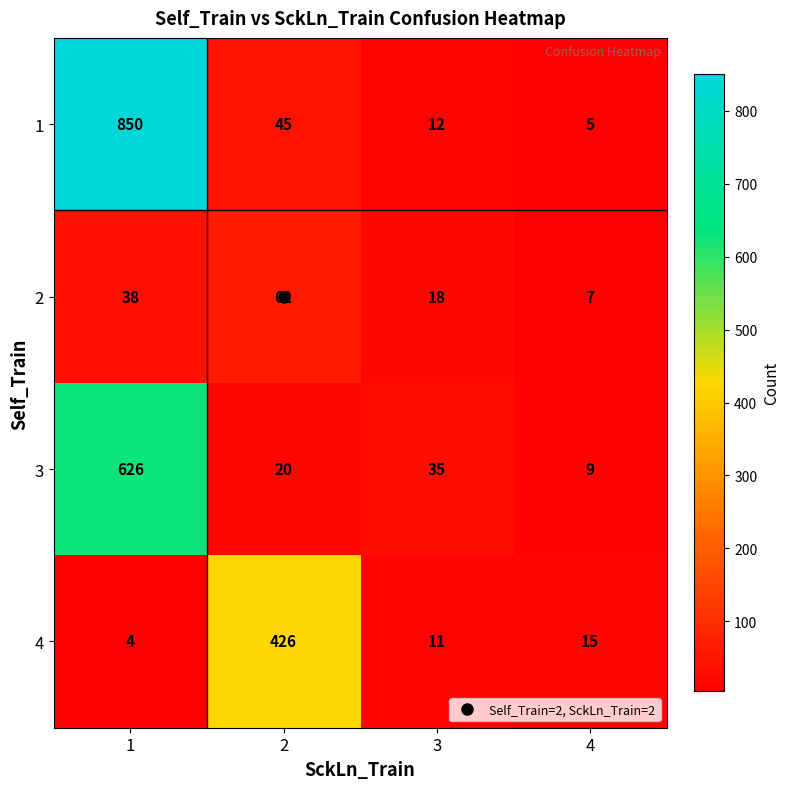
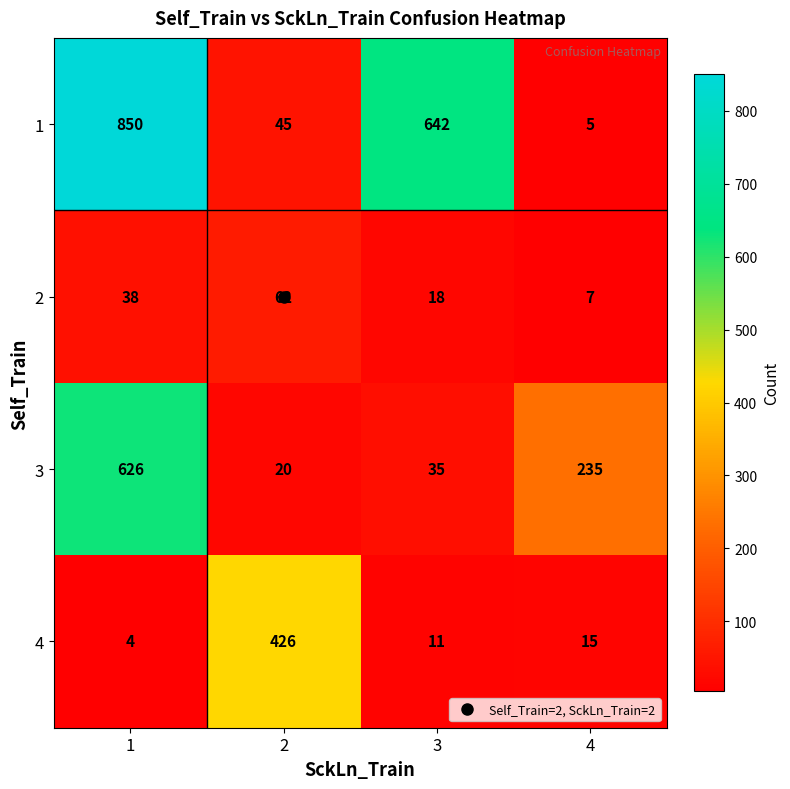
  {
    "1": {
      "1": 850,
      "2": 45,
-     "3": 12
+     "3": 642
    },
    "2": {
      "1": 38,
      "3": 18,
      "4": 7
    },
    "3": {
      "1": 626,
      "2": 20,
      "3": 35,
-     "4": 9
+     "4": 235
    },
    "4": {
      "1": 4,
      "2": 426,
      "3": 11,
      "4": 15
    }
  }
